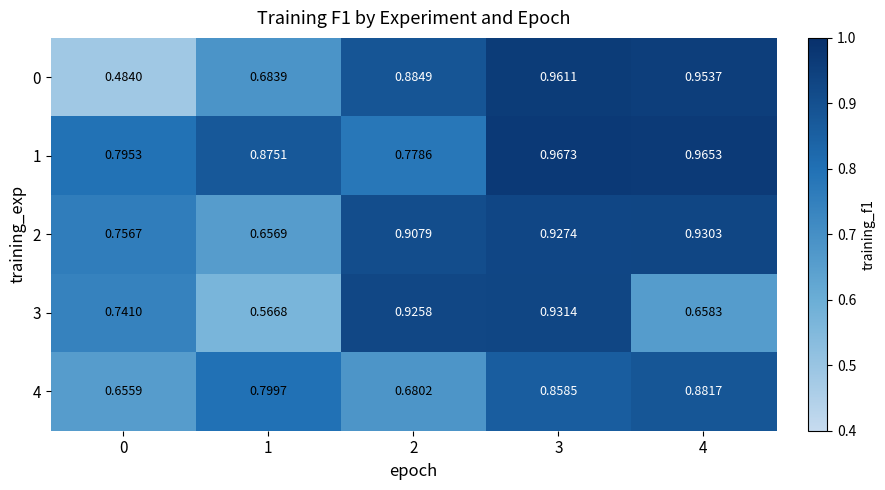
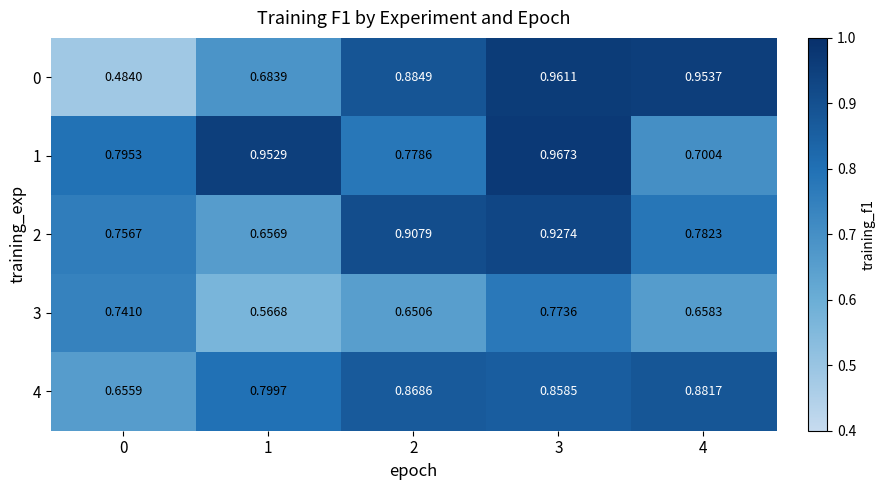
  {
    "0": {
      "0": 0.4840,
      "1": 0.6839,
      "2": 0.8849,
      "3": 0.9611,
      "4": 0.9537
    },
    "1": {
      "0": 0.7953,
-     "1": 0.8751,
+     "1": 0.9529,
      "2": 0.7786,
      "3": 0.9673,
-     "4": 0.9653
+     "4": 0.7004
    },
    "2": {
      "0": 0.7567,
      "1": 0.6569,
      "2": 0.9079,
      "3": 0.9274,
-     "4": 0.9303
+     "4": 0.7823
    },
    "3": {
      "0": 0.7410,
      "1": 0.5668,
-     "2": 0.9258,
-     "3": 0.9314,
+     "2": 0.6506,
+     "3": 0.7736,
      "4": 0.6583
    },
    "4": {
      "0": 0.6559,
      "1": 0.7997,
-     "2": 0.6802,
+     "2": 0.8686,
      "3": 0.8585,
      "4": 0.8817
    }
  }
